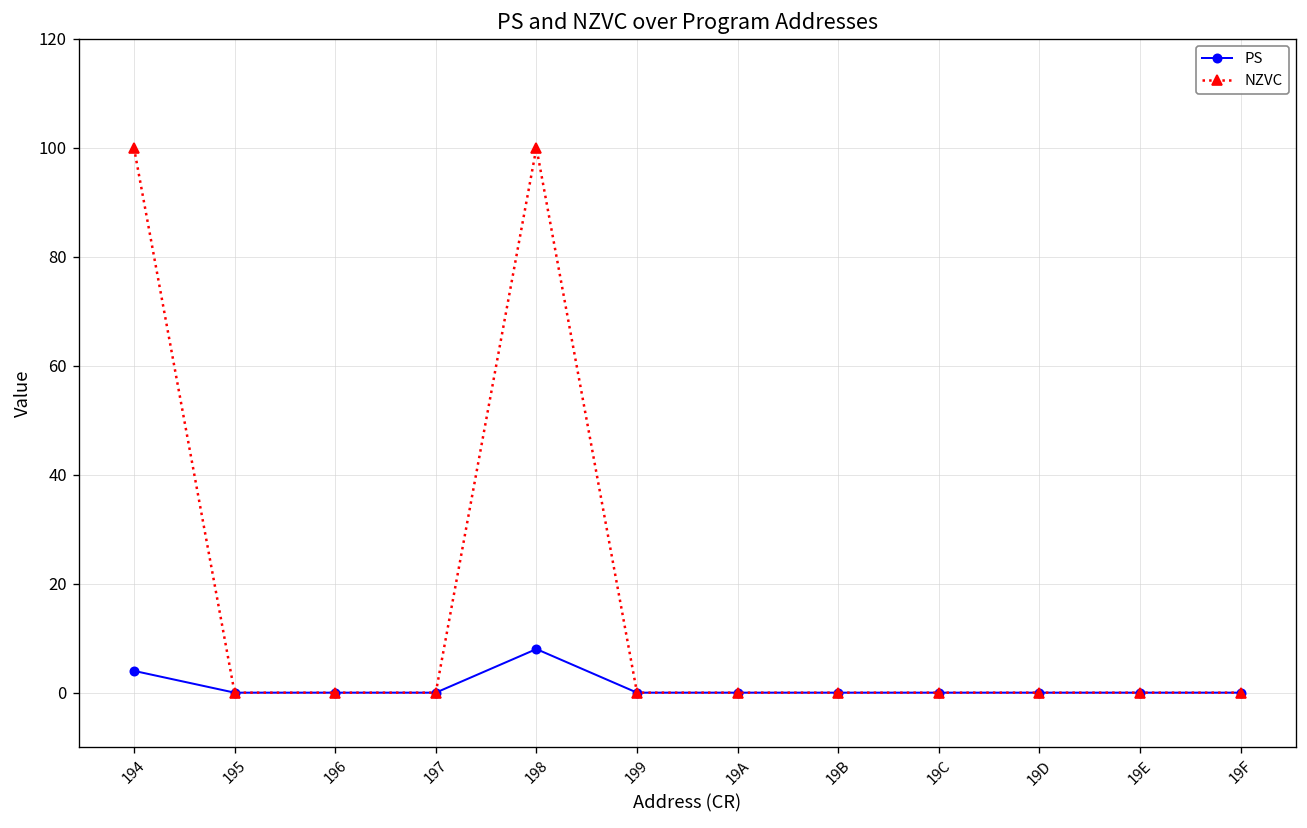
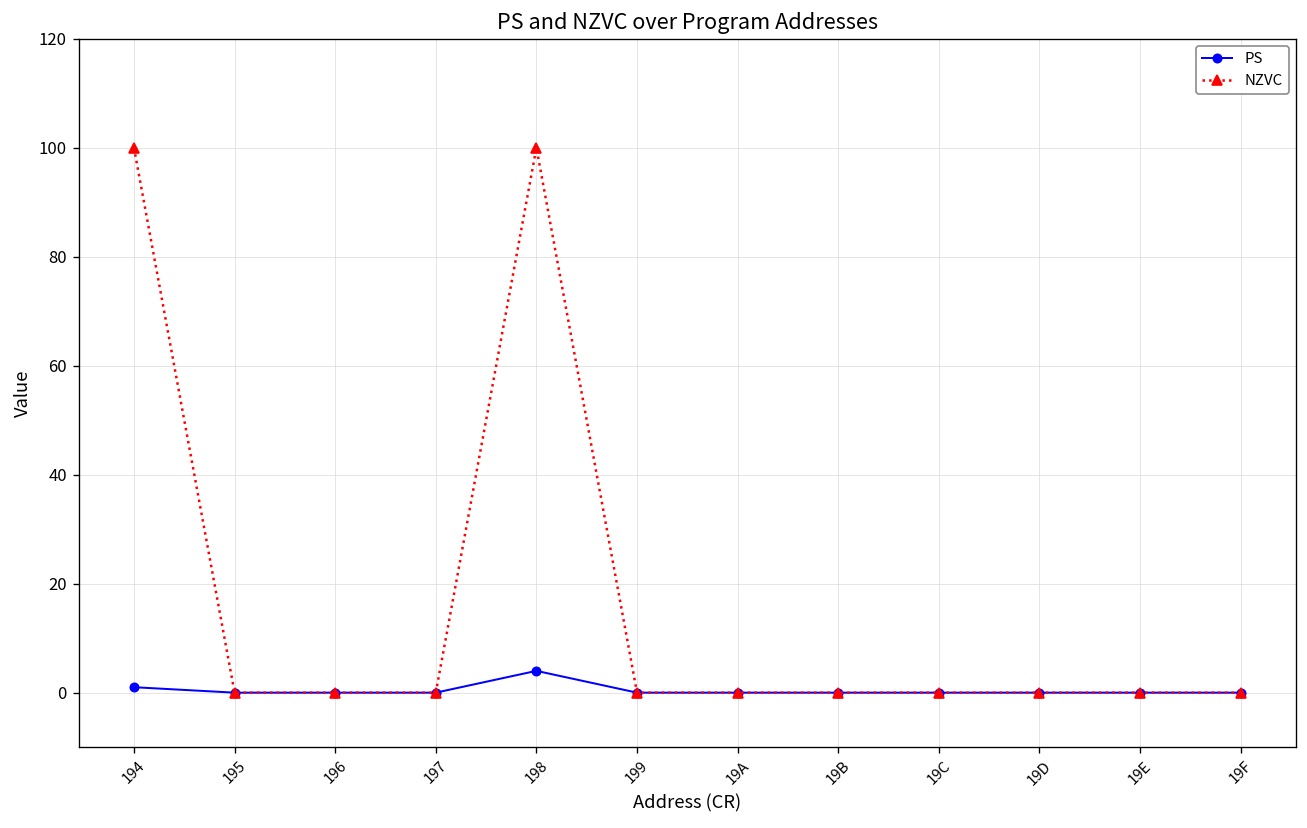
  {
    "PS": {
-     "194": 4,
-     "198": 8
+     "194": 1,
+     "198": 4
    },
    "NZVC": {
      "194": 100,
      "198": 100
    }
  }
